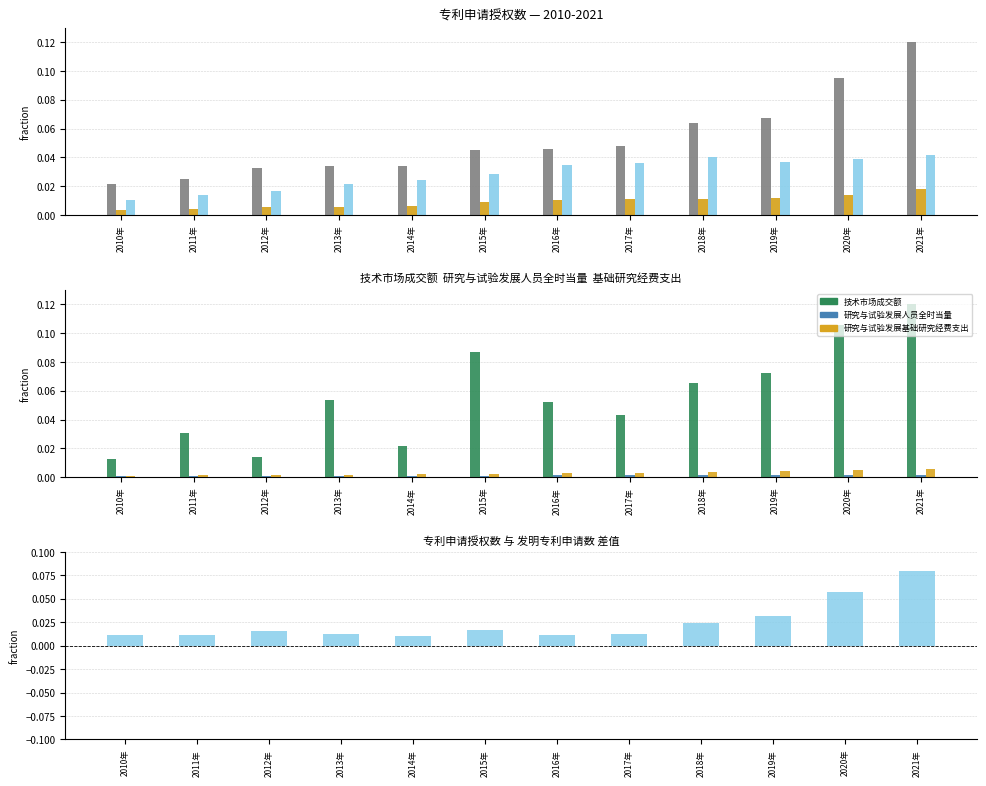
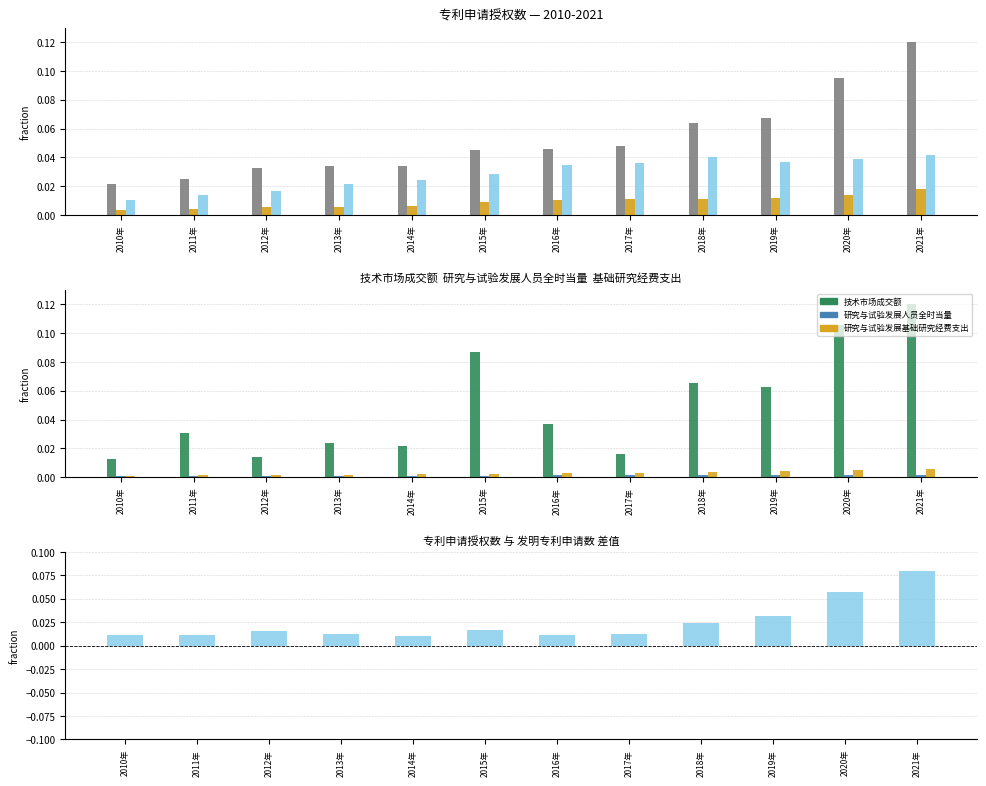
  {
    "技术市场成交额 研究与试验发展人员全时当量 基础研究经费支出": {
      "技术市场成交额": {
        "2010年": 0.013,
        "2011年": 0.031,
        "2012年": 0.014,
-       "2013年": 0.054,
+       "2013年": 0.024,
        "2014年": 0.022,
        "2015年": 0.087,
-       "2016年": 0.052,
-       "2017年": 0.043,
+       "2016年": 0.037,
+       "2017年": 0.016,
        "2018年": 0.065,
-       "2019年": 0.072
+       "2019年": 0.063
      },
      "研究与试验发展人员全时当量": {
        "2021年": 0.002
      },
      "研究与试验发展基础研究经费支出": {
        "2013年": 0.002,
        "2014年": 0.002,
        "2015年": 0.002,
        "2016年": 0.003,
        "2017年": 0.003,
        "2018年": 0.004,
        "2019年": 0.004,
        "2020年": 0.005,
        "2021年": 0.006
      }
    },
    "专利申请授权数 与 发明专利申请数 差值": {
      "2010年": 0.01,
      "2011年": 0.01,
      "2012年": 0.02,
      "2013年": 0.01,
      "2014年": 0.01,
      "2015年": 0.02,
      "2016年": 0.01,
      "2017年": 0.01,
      "2018年": 0.02,
      "2019年": 0.03,
      "2020年": 0.06,
      "2021年": 0.08
    }
  }
